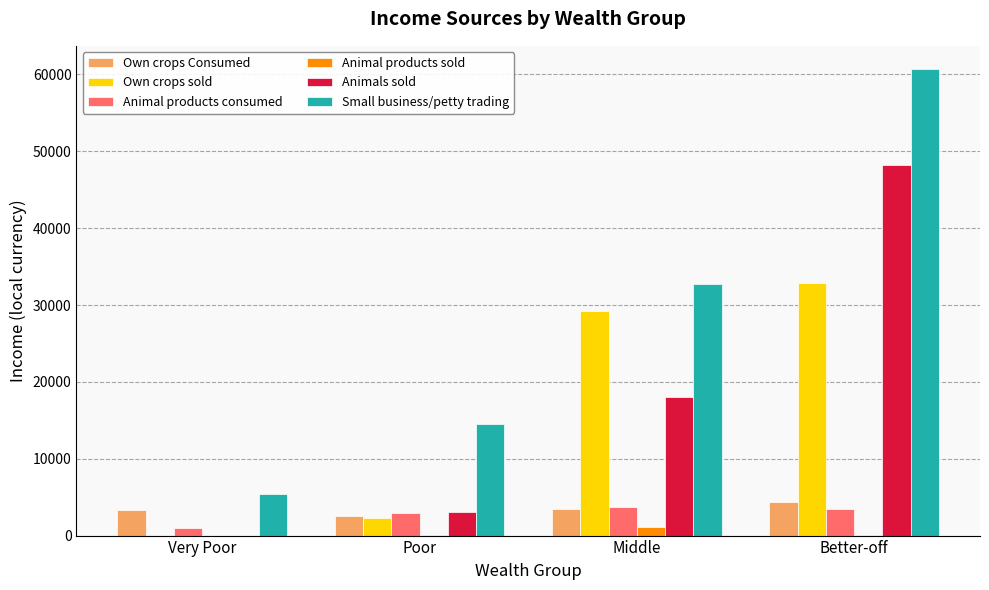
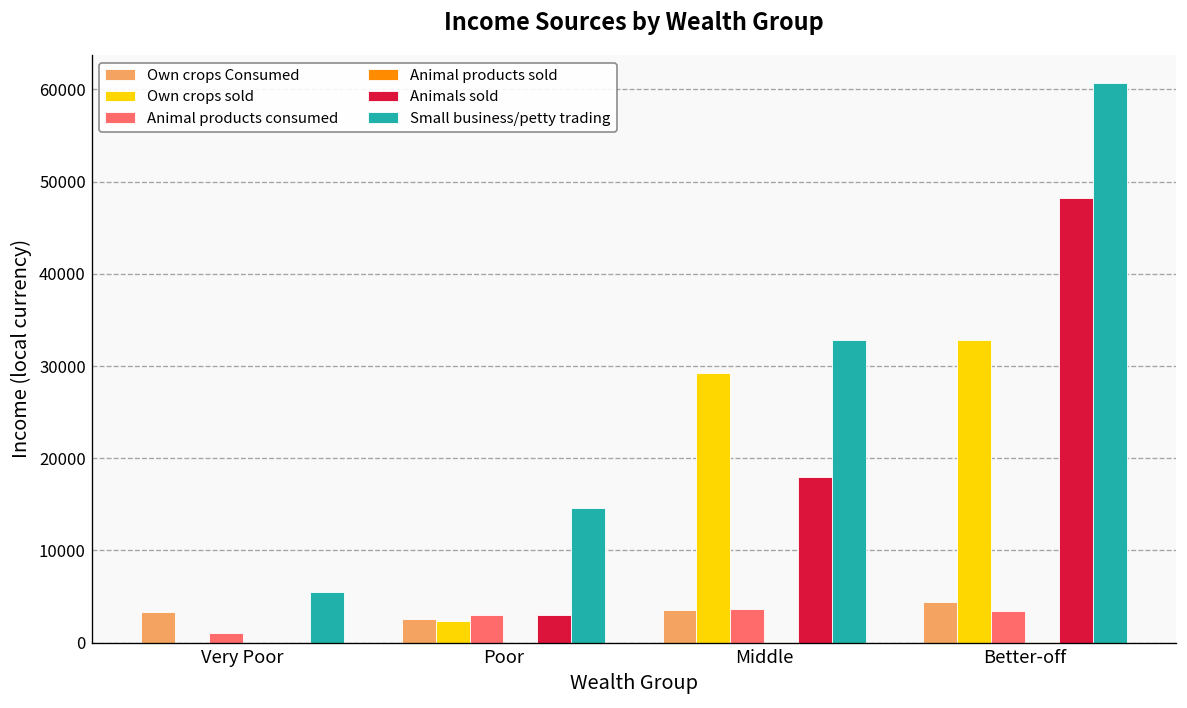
  {
    "Own crops sold": {
      "Very Poor": 0,
      "Poor": 2000,
      "Middle": 29000,
      "Better-off": 33000
    },
    "Animal products sold": {
      "Very Poor": 0,
-     "Middle": 1000
+     "Middle": 0
    },
    "Animals sold": {
      "Very Poor": 0,
      "Poor": 3000,
      "Middle": 18000,
      "Better-off": 48000
    },
    "Small business/petty trading": {
      "Very Poor": 5000,
      "Poor": 15000,
      "Middle": 33000,
      "Better-off": 61000
    }
  }
